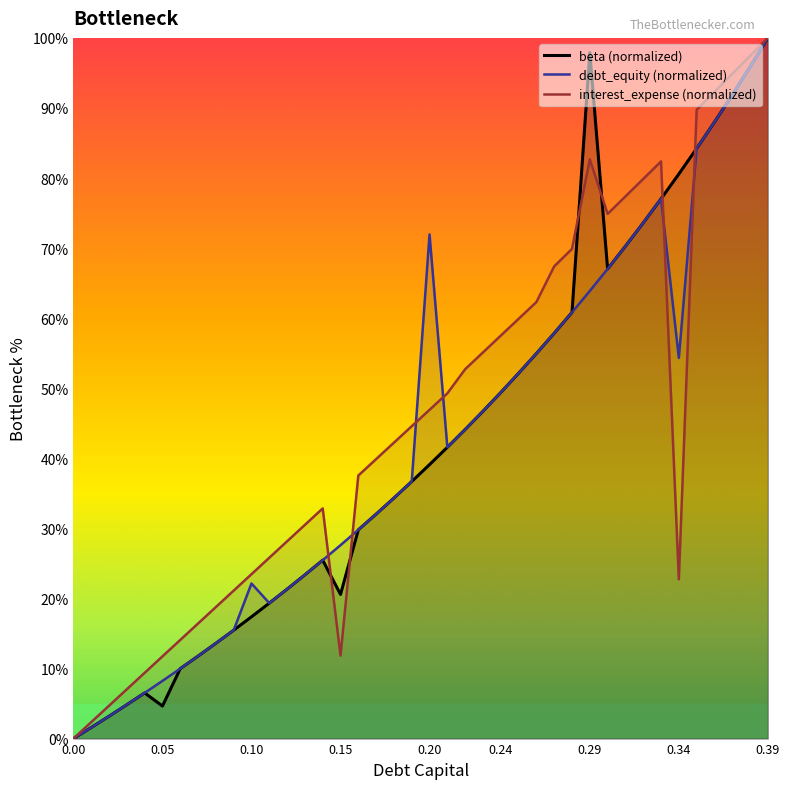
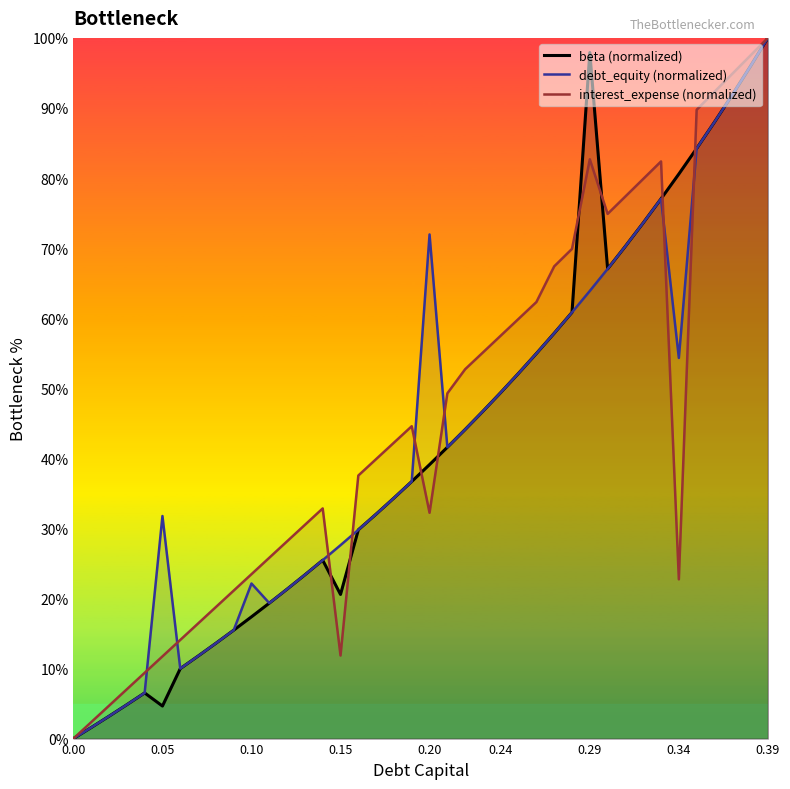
  {
    "beta (normalized)": {
      "0.10": "17%",
      "0.15": "21%",
      "0.20": "39%",
      "0.34": "81%"
    },
    "debt_equity (normalized)": {
-     "0.05": "8%",
+     "0.05": "32%",
      "0.10": "22%",
      "0.15": "28%",
      "0.20": "72%",
      "0.29": "64%",
      "0.34": "54%"
    },
    "interest_expense (normalized)": {
      "0.05": "12%",
      "0.10": "23%",
      "0.15": "12%",
-     "0.20": "47%",
+     "0.20": "32%",
      "0.24": "58%",
      "0.29": "83%",
      "0.34": "23%"
    }
  }
